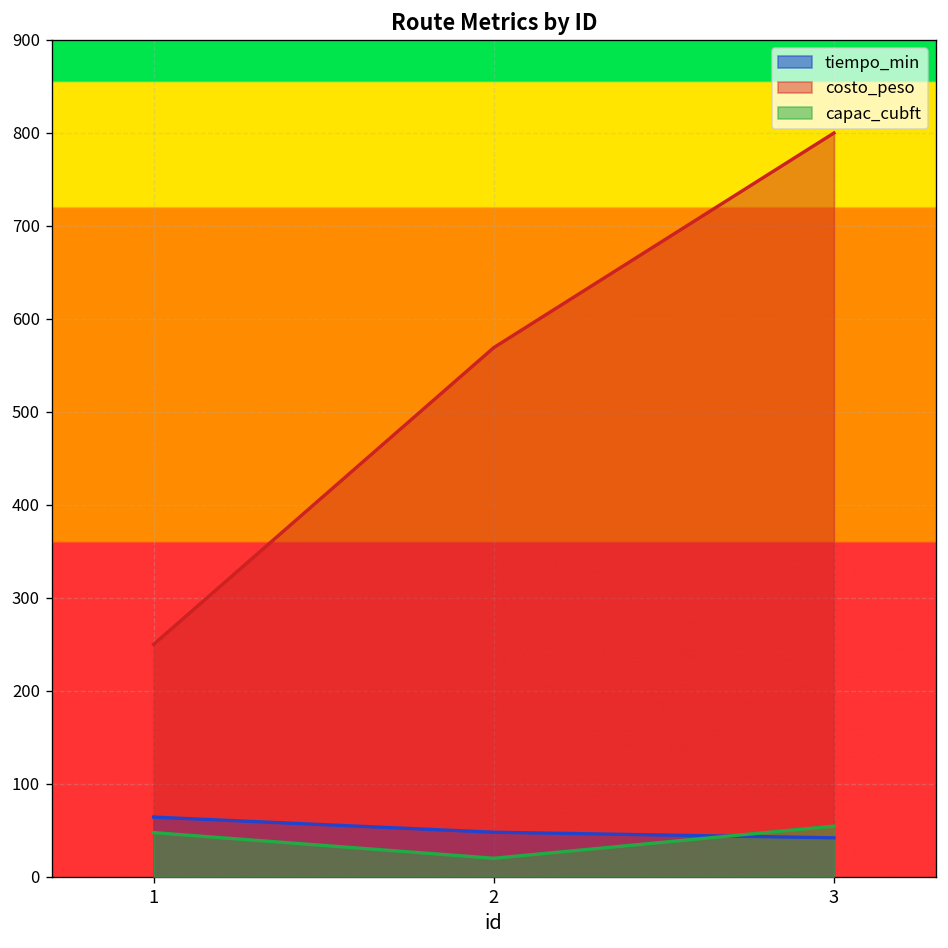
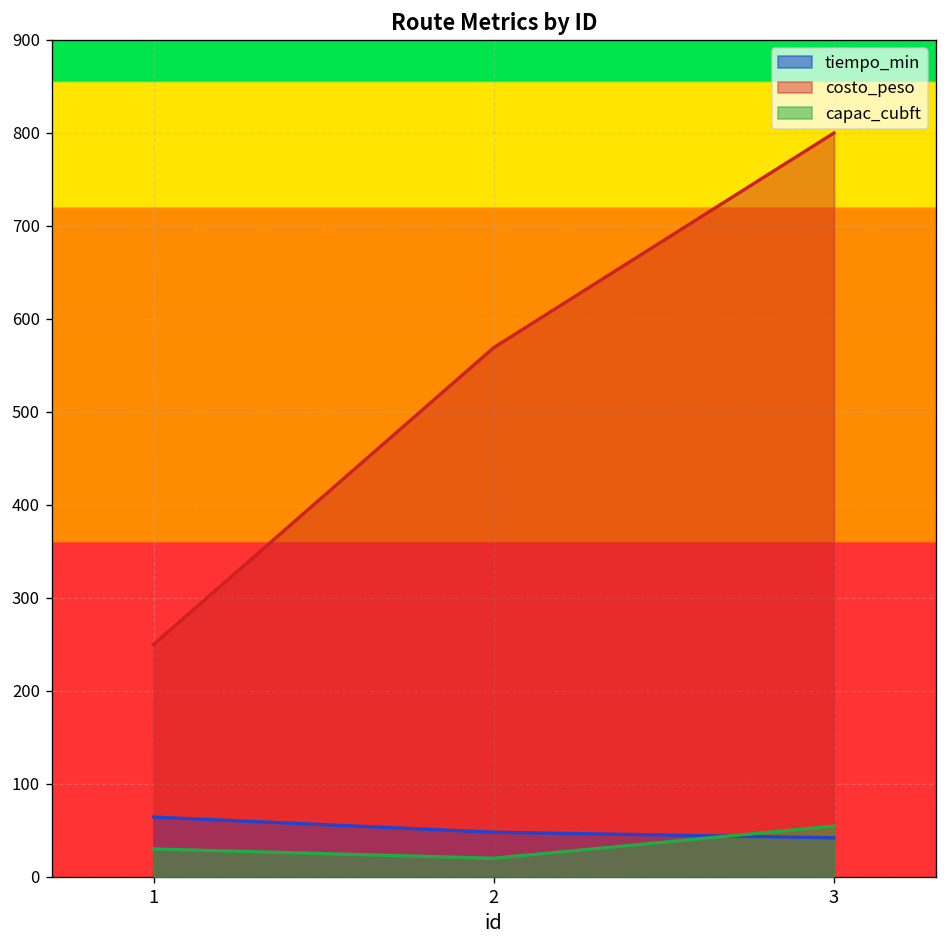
  {
    "tiempo_min": {
      "1": 60,
      "2": 50,
      "3": 40
    },
    "costo_peso": {
      "1": 250,
      "2": 570,
      "3": 800
    },
    "capac_cubft": {
-     "1": 50,
+     "1": 30,
      "2": 20,
      "3": 50
    }
  }
